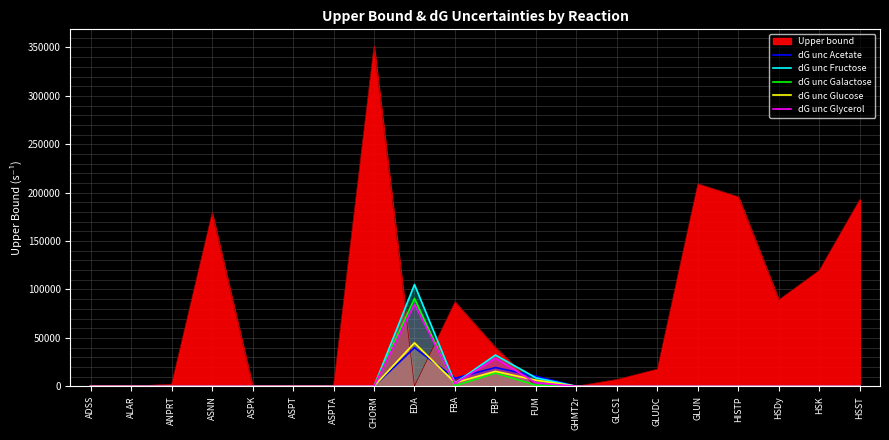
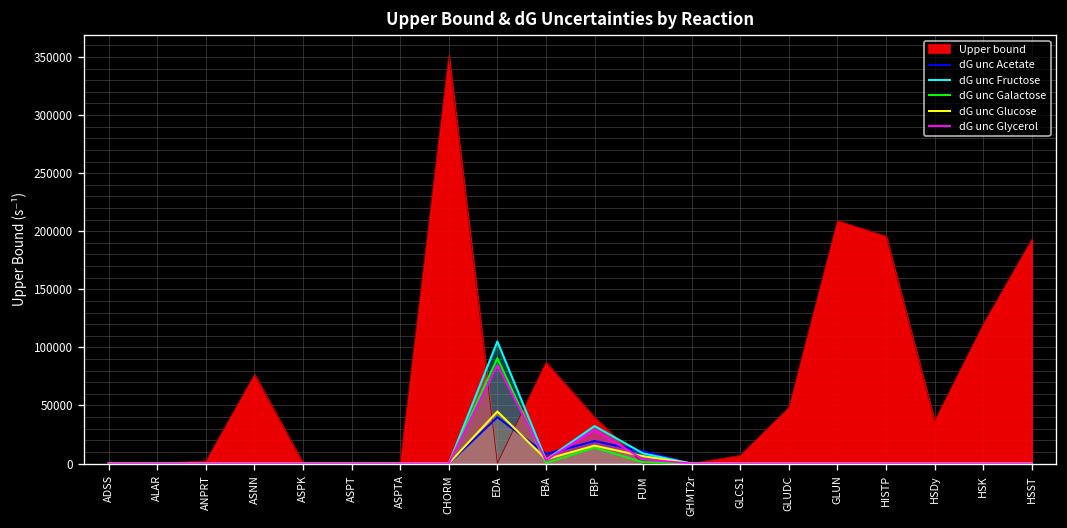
  {
    "Upper bound": {
-     "ASNN": 180000,
+     "ASNN": 80000,
      "CHORM": 350000,
      "EDA": 0,
      "FBA": 90000,
      "FBP": 40000,
      "GLCS1": 10000,
-     "GLUDC": 20000,
+     "GLUDC": 50000,
      "GLUN": 210000,
      "HISTP": 200000,
-     "HSDy": 90000,
+     "HSDy": 40000,
      "HSK": 120000,
      "HSST": 190000
    },
    "dG unc Acetate": {
      "EDA": 40000,
      "FBA": 10000,
      "FBP": 20000
    },
    "dG unc Fructose": {
      "EDA": 110000,
      "FBP": 30000
    },
    "dG unc Galactose": {
      "EDA": 90000
    },
    "dG unc Glucose": {
      "EDA": 40000
    },
    "dG unc Glycerol": {
      "EDA": 80000,
      "FBP": 30000
    }
  }
